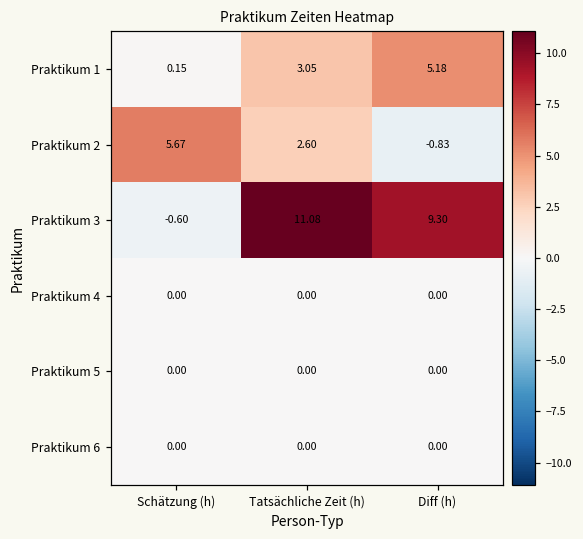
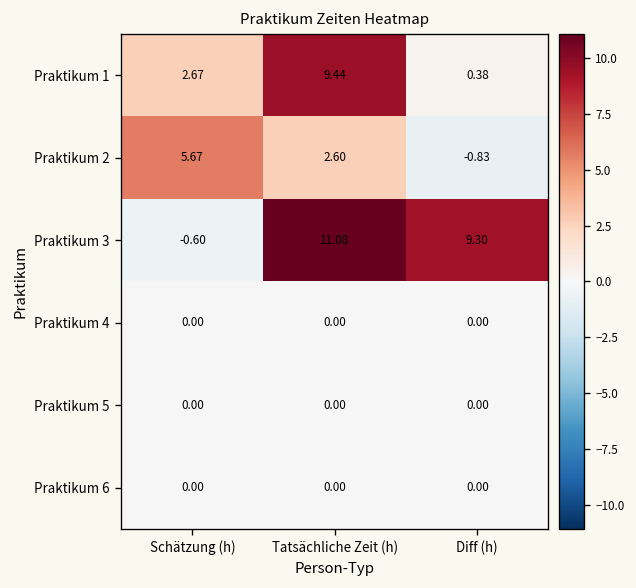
  {
    "Praktikum 1": {
-     "Schätzung (h)": 0.15,
-     "Tatsächliche Zeit (h)": 3.05,
-     "Diff (h)": 5.18
+     "Schätzung (h)": 2.67,
+     "Tatsächliche Zeit (h)": 9.44,
+     "Diff (h)": 0.38
    },
    "Praktikum 2": {
      "Schätzung (h)": 5.67,
      "Tatsächliche Zeit (h)": 2.60,
      "Diff (h)": -0.83
    },
    "Praktikum 3": {
      "Schätzung (h)": -0.60,
      "Tatsächliche Zeit (h)": 11.08,
      "Diff (h)": 9.30
    },
    "Praktikum 4": {
      "Schätzung (h)": 0.00,
      "Tatsächliche Zeit (h)": 0.00,
      "Diff (h)": 0.00
    },
    "Praktikum 5": {
      "Schätzung (h)": 0.00,
      "Tatsächliche Zeit (h)": 0.00,
      "Diff (h)": 0.00
    },
    "Praktikum 6": {
      "Schätzung (h)": 0.00,
      "Tatsächliche Zeit (h)": 0.00,
      "Diff (h)": 0.00
    }
  }
